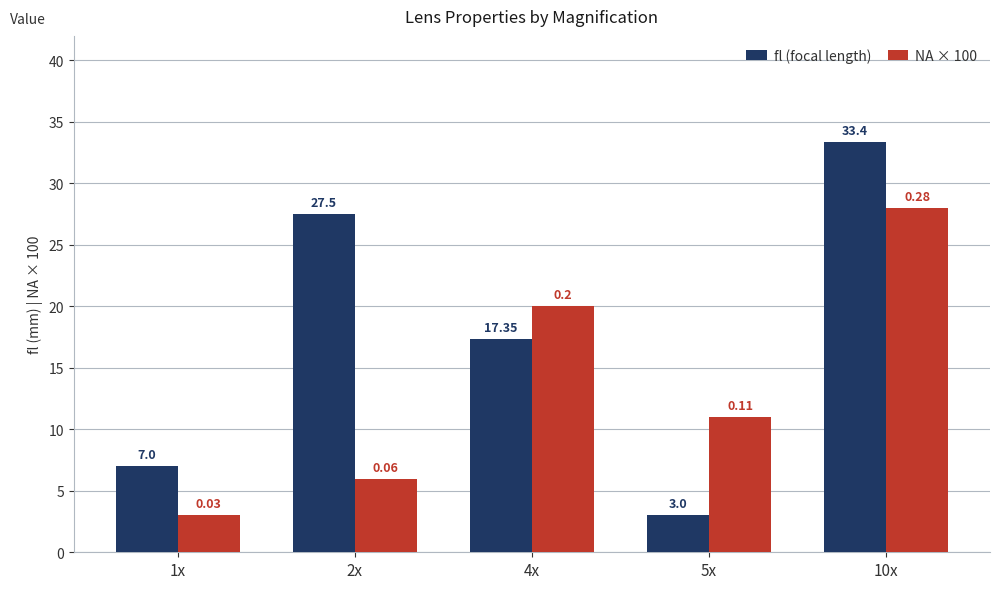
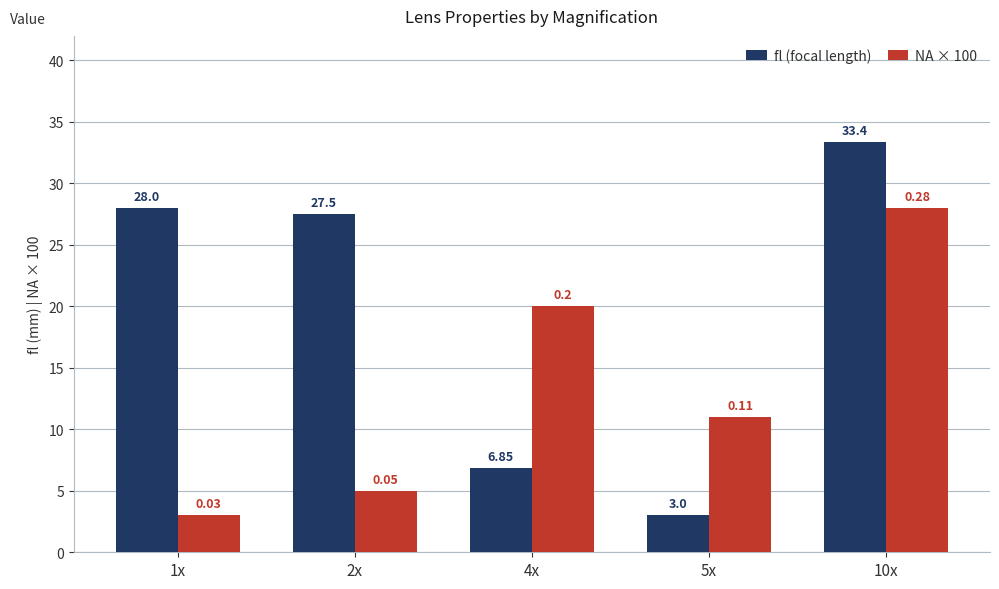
  {
    "fl (focal length)": {
-     "1x": 7.0,
+     "1x": 28.0,
      "2x": 27.5,
-     "4x": 17.35,
+     "4x": 6.85,
      "5x": 3.0,
      "10x": 33.4
    },
    "NA × 100": {
-     "2x": 0.06
+     "2x": 0.05
    }
  }
